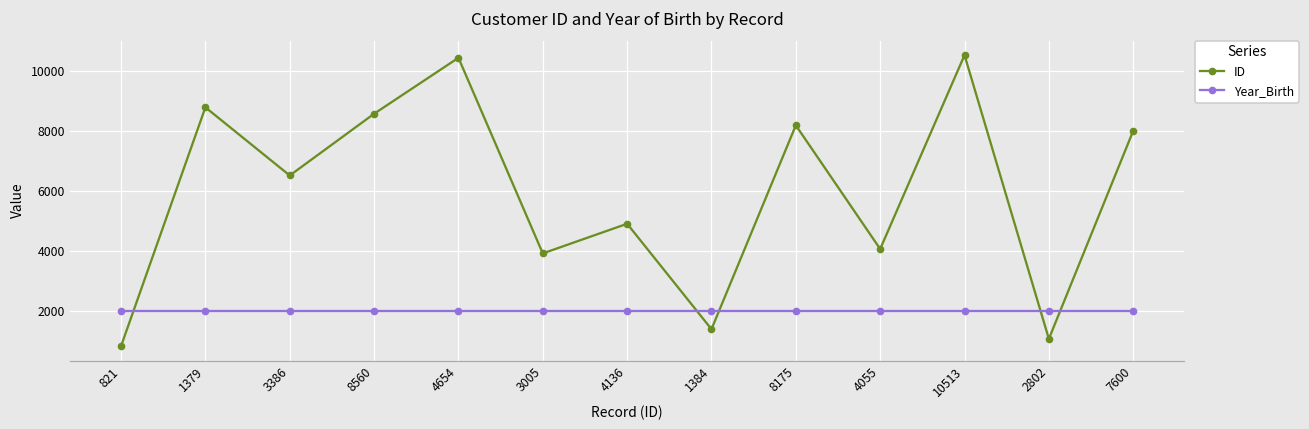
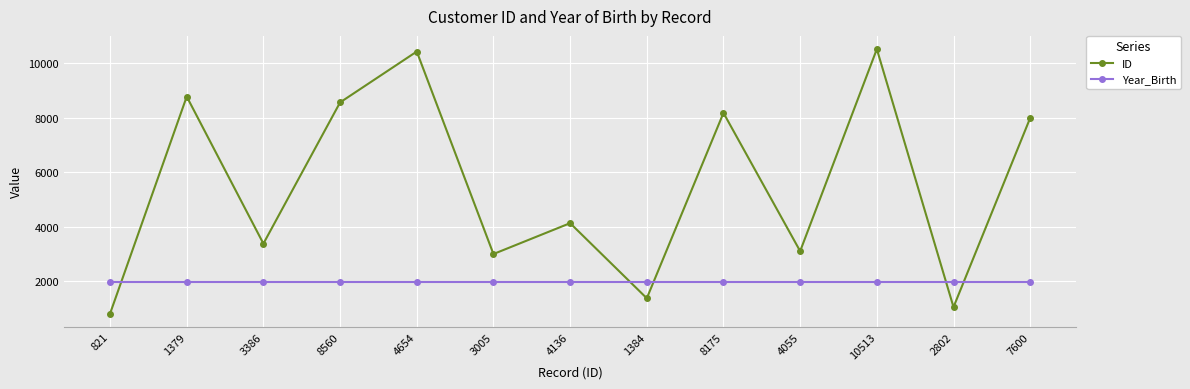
  {
    "ID": {
      "821": 800,
      "1379": 8800,
-     "3386": 6500,
+     "3386": 3400,
      "8560": 8600,
      "4654": 10400,
-     "3005": 3900,
-     "4136": 4900,
+     "3005": 3000,
+     "4136": 4100,
      "1384": 1400,
      "8175": 8200,
-     "4055": 4100,
+     "4055": 3100,
      "10513": 10500,
      "2802": 1100,
      "7600": 8000
    },
    "Year_Birth": {
      "821": 2000,
      "1379": 2000,
      "3386": 2000,
      "8560": 2000,
      "4654": 2000,
      "3005": 2000,
      "4136": 2000,
      "1384": 2000,
      "8175": 2000,
      "4055": 2000,
      "10513": 2000,
      "2802": 2000,
      "7600": 2000
    }
  }
